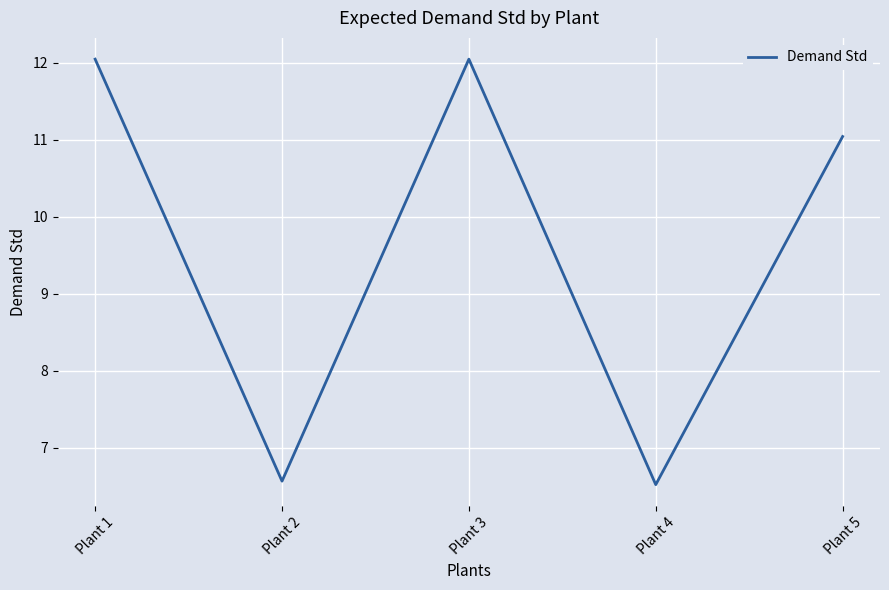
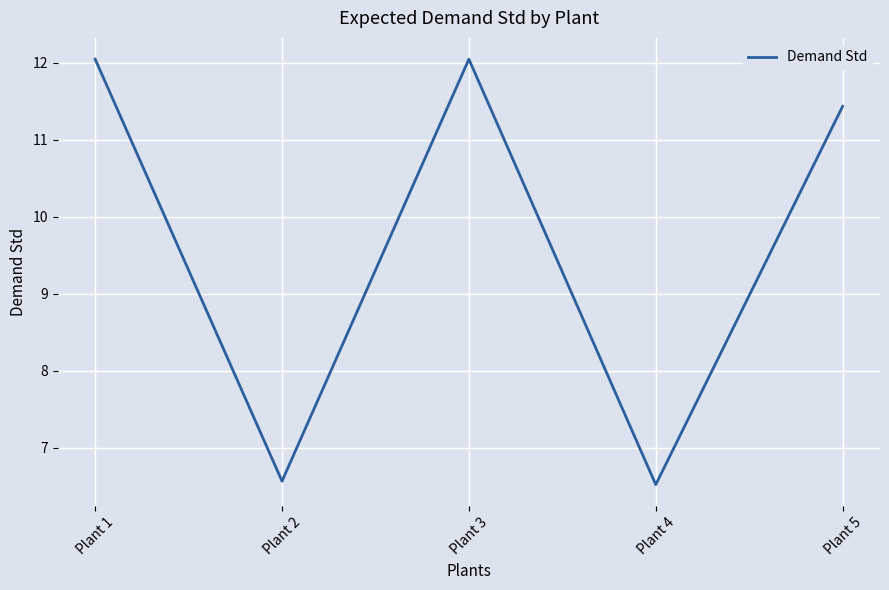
  {
    "Plant 1": 12.0,
    "Plant 2": 6.6,
    "Plant 3": 12.0,
    "Plant 4": 6.5,
-   "Plant 5": 11.0
+   "Plant 5": 11.4
  }
